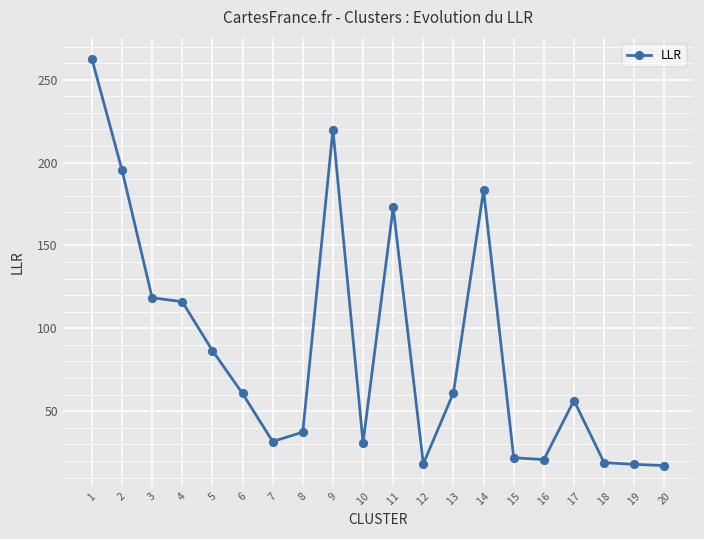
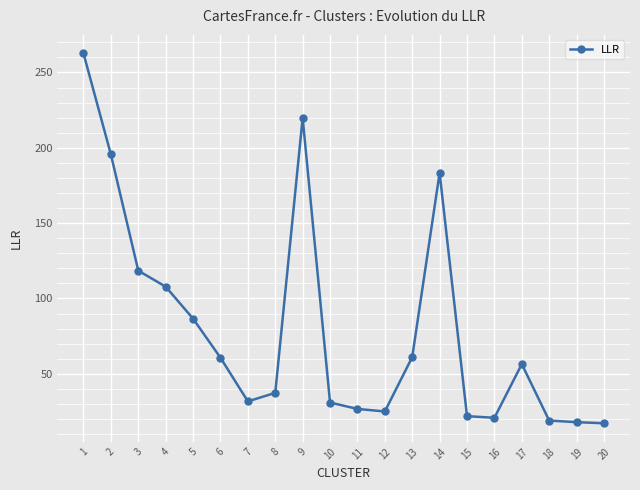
  {
    "1": 263,
    "2": 196,
    "3": 118,
-   "4": 116,
+   "4": 108,
    "5": 87,
    "6": 61,
    "7": 32,
    "8": 37,
    "9": 220,
    "10": 31,
-   "11": 173,
-   "12": 18,
+   "11": 27,
+   "12": 25,
    "13": 61,
    "14": 183,
    "15": 22,
    "16": 21,
    "17": 56,
    "18": 19,
    "19": 18,
    "20": 17
  }
